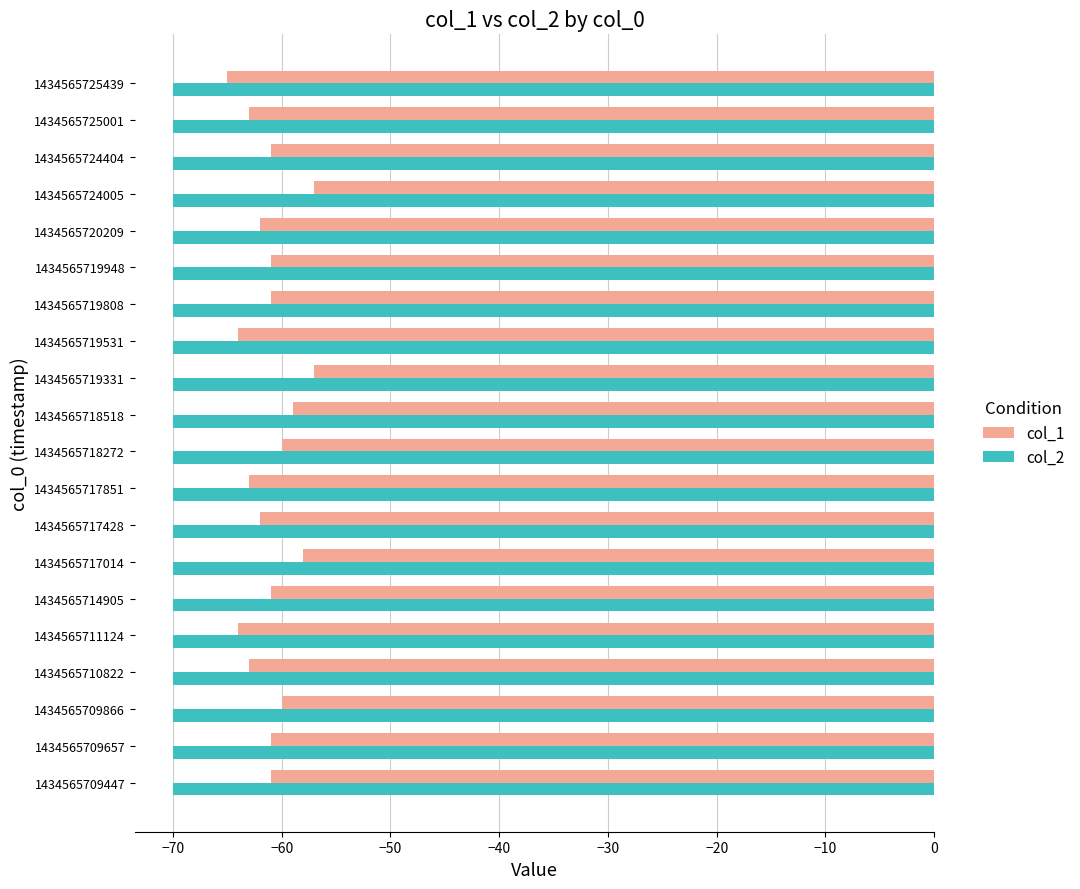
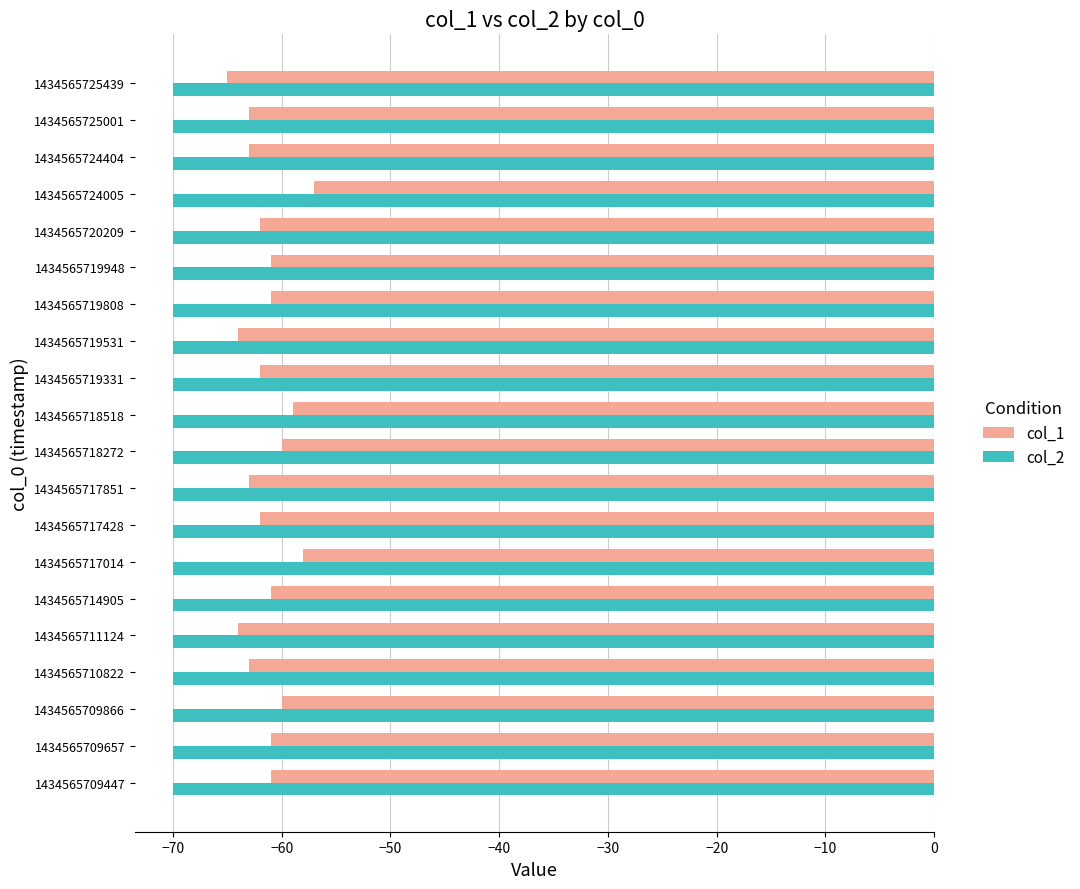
  {
    "col_1": {
      "1434565725439": -65,
      "1434565725001": -63,
-     "1434565724404": -61,
+     "1434565724404": -63,
      "1434565724005": -57,
      "1434565720209": -62,
      "1434565719948": -61,
      "1434565719808": -61,
      "1434565719531": -64,
-     "1434565719331": -57,
+     "1434565719331": -62,
      "1434565718518": -59,
      "1434565718272": -60,
      "1434565717851": -63,
      "1434565717428": -62,
      "1434565717014": -58,
      "1434565714905": -61,
      "1434565711124": -64,
      "1434565710822": -63,
      "1434565709866": -60,
      "1434565709657": -61,
      "1434565709447": -61
    },
    "col_2": {
      "1434565725439": -70,
      "1434565725001": -70,
      "1434565724404": -70,
      "1434565724005": -70,
      "1434565720209": -70,
      "1434565719948": -70,
      "1434565719808": -70,
      "1434565719531": -70,
      "1434565719331": -70,
      "1434565718518": -70,
      "1434565718272": -70,
      "1434565717851": -70,
      "1434565717428": -70,
      "1434565717014": -70,
      "1434565714905": -70,
      "1434565711124": -70,
      "1434565710822": -70,
      "1434565709866": -70,
      "1434565709657": -70,
      "1434565709447": -70
    }
  }
